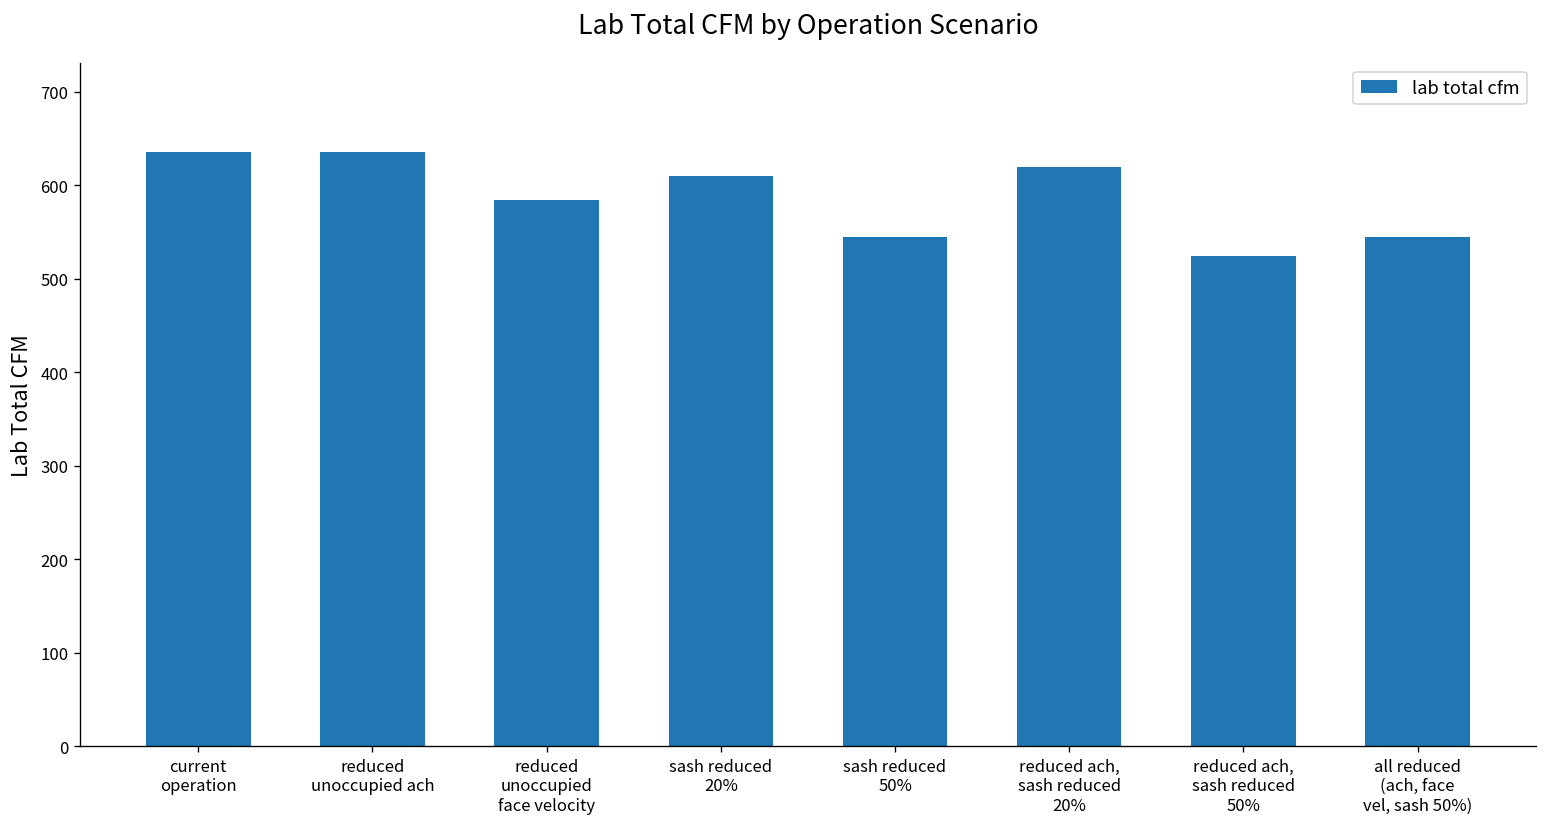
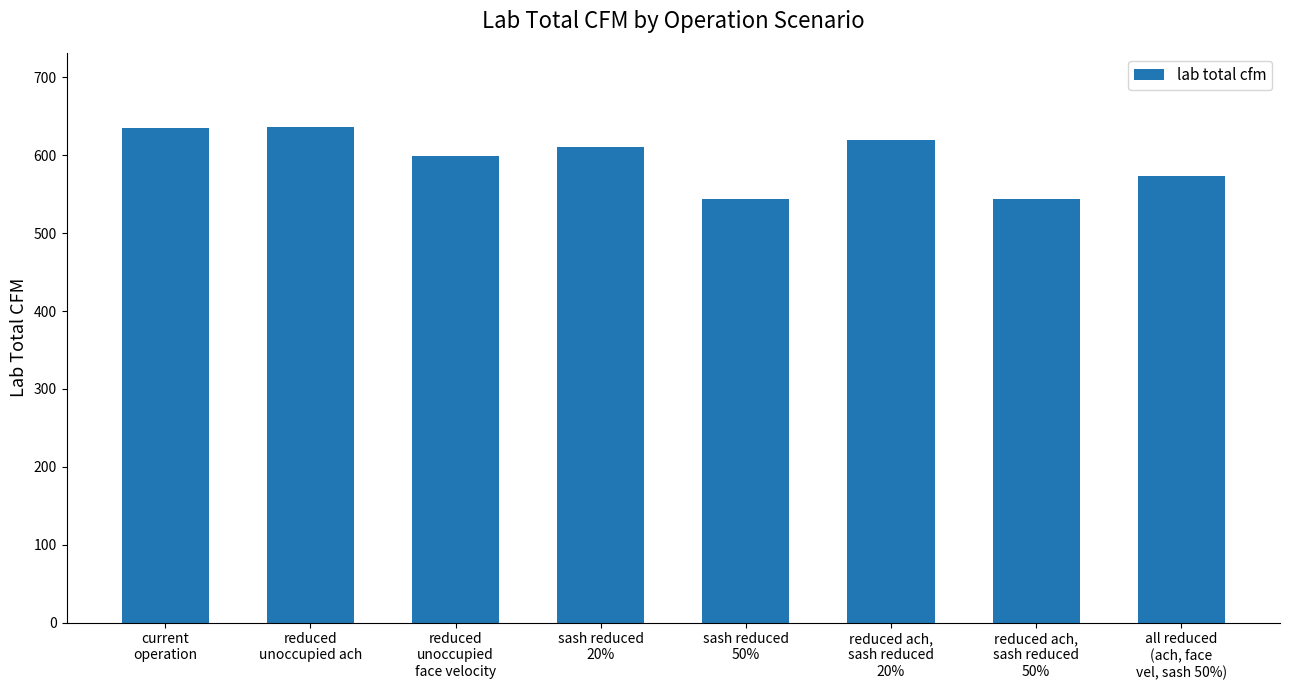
  {
    "current operation": 640,
    "reduced unoccupied ach": 640,
-   "reduced unoccupied face velocity": 580,
+   "reduced unoccupied face velocity": 600,
    "sash reduced 20%": 610,
    "sash reduced 50%": 540,
    "reduced ach, sash reduced 20%": 620,
-   "reduced ach, sash reduced 50%": 520,
-   "all reduced (ach, face vel, sash 50%)": 540
+   "reduced ach, sash reduced 50%": 540,
+   "all reduced (ach, face vel, sash 50%)": 570
  }
